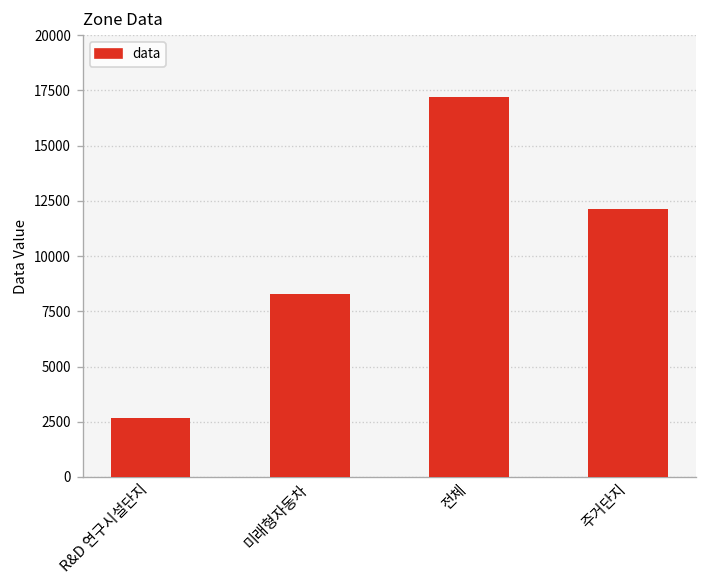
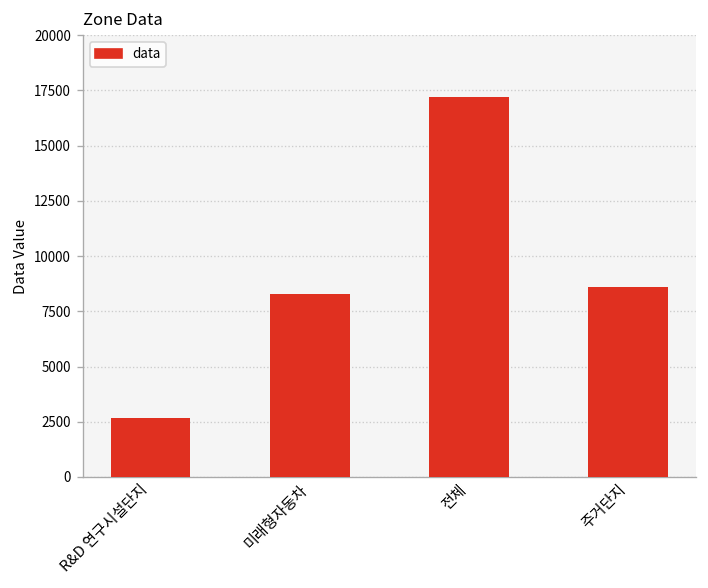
  {
    "R&D 연구시설단지": 2700,
    "미래형자동차": 8300,
    "전체": 17200,
-   "주거단지": 12100
+   "주거단지": 8600
  }
